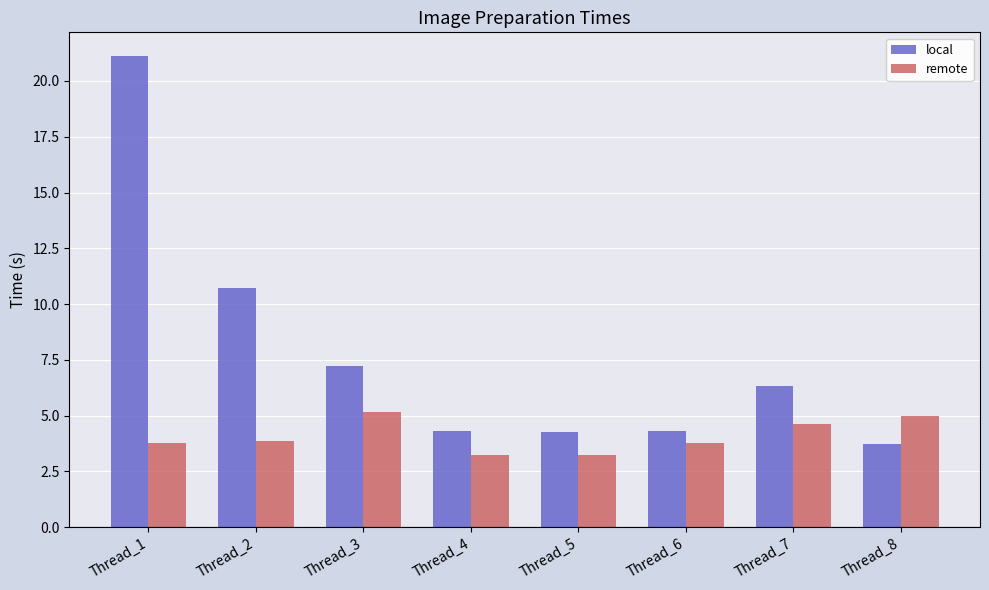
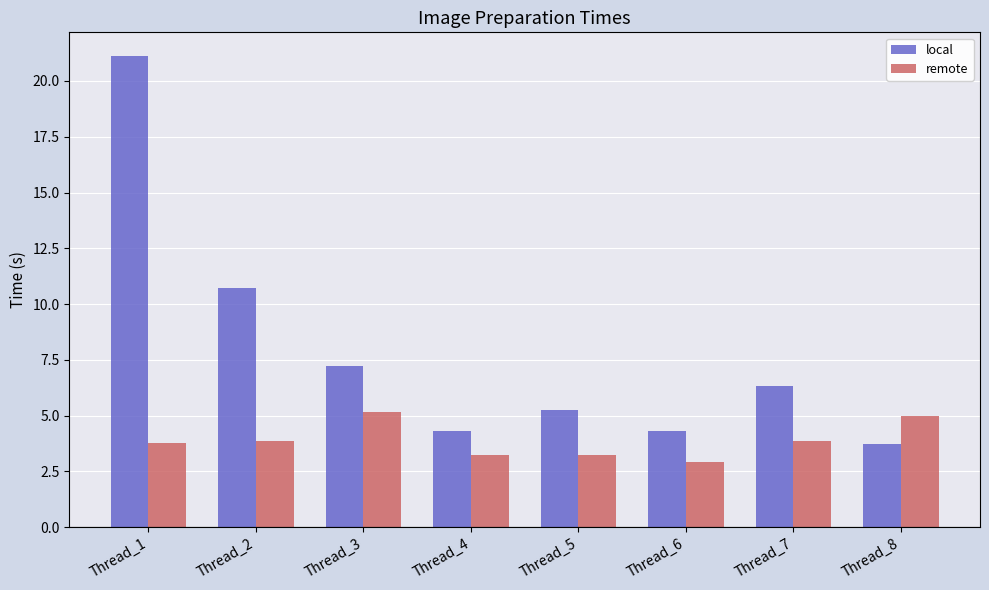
  {
    "local": {
      "Thread_1": 21.1,
      "Thread_2": 10.7,
      "Thread_3": 7.2,
      "Thread_4": 4.3,
-     "Thread_5": 4.3,
+     "Thread_5": 5.3,
      "Thread_6": 4.3,
      "Thread_7": 6.3,
      "Thread_8": 3.7
    },
    "remote": {
      "Thread_1": 3.8,
      "Thread_2": 3.9,
      "Thread_3": 5.2,
      "Thread_4": 3.2,
      "Thread_5": 3.2,
-     "Thread_6": 3.8,
-     "Thread_7": 4.6,
+     "Thread_6": 2.9,
+     "Thread_7": 3.9,
      "Thread_8": 5.0
    }
  }
